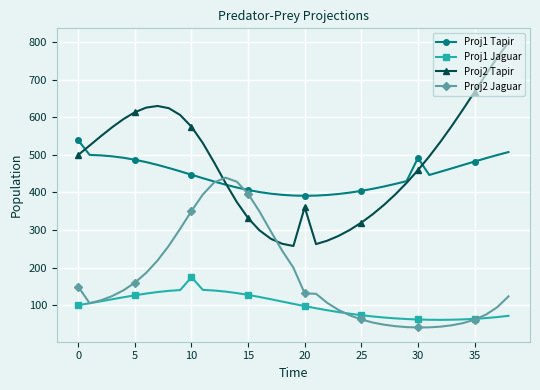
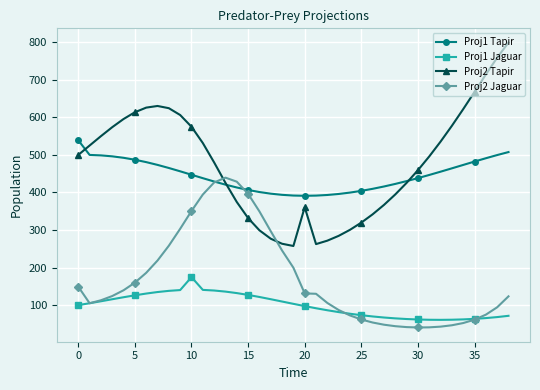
  {
    "Proj1 Tapir": {
      "0": 540,
      "5": 490,
      "10": 450,
      "15": 410,
      "20": 390,
      "25": 400,
-     "30": 490,
+     "30": 440,
      "35": 480
    },
    "Proj1 Jaguar": {
      "0": 100,
      "5": 130,
      "10": 170,
      "15": 130,
      "20": 100,
      "25": 70,
      "30": 60
    },
    "Proj2 Tapir": {
      "0": 500,
      "5": 610,
      "10": 570,
      "15": 330,
      "20": 360,
      "25": 320,
      "30": 460
    },
    "Proj2 Jaguar": {
      "0": 150,
      "5": 160,
      "10": 350,
      "15": 400,
      "20": 130,
      "25": 60,
      "30": 40
    }
  }
